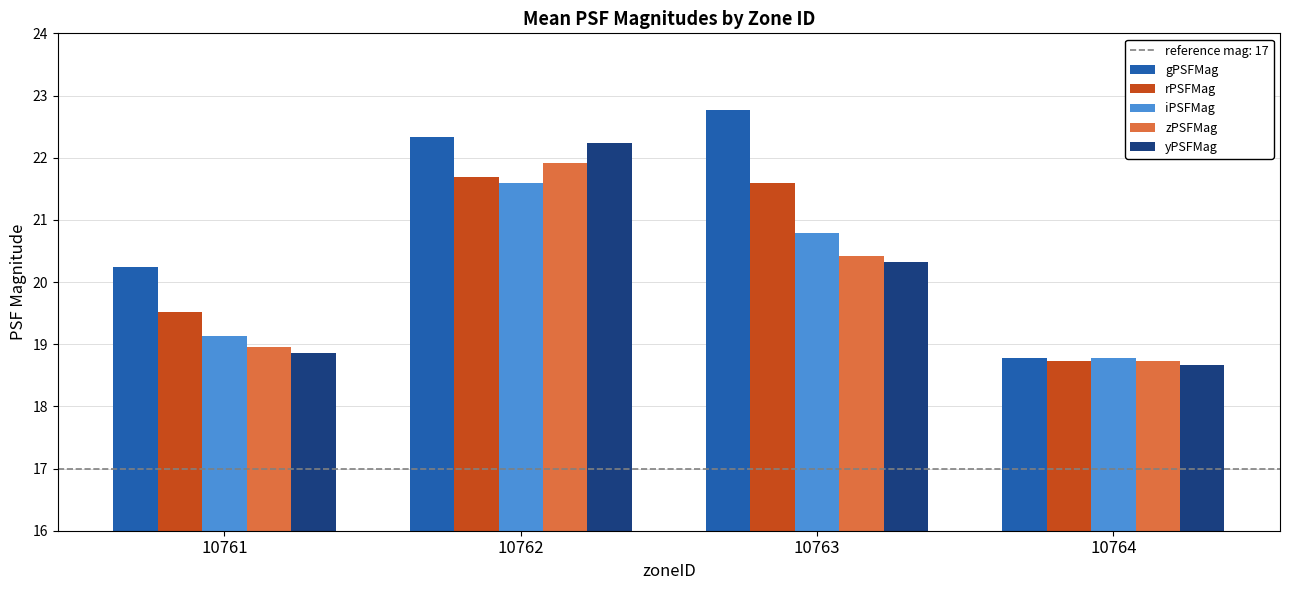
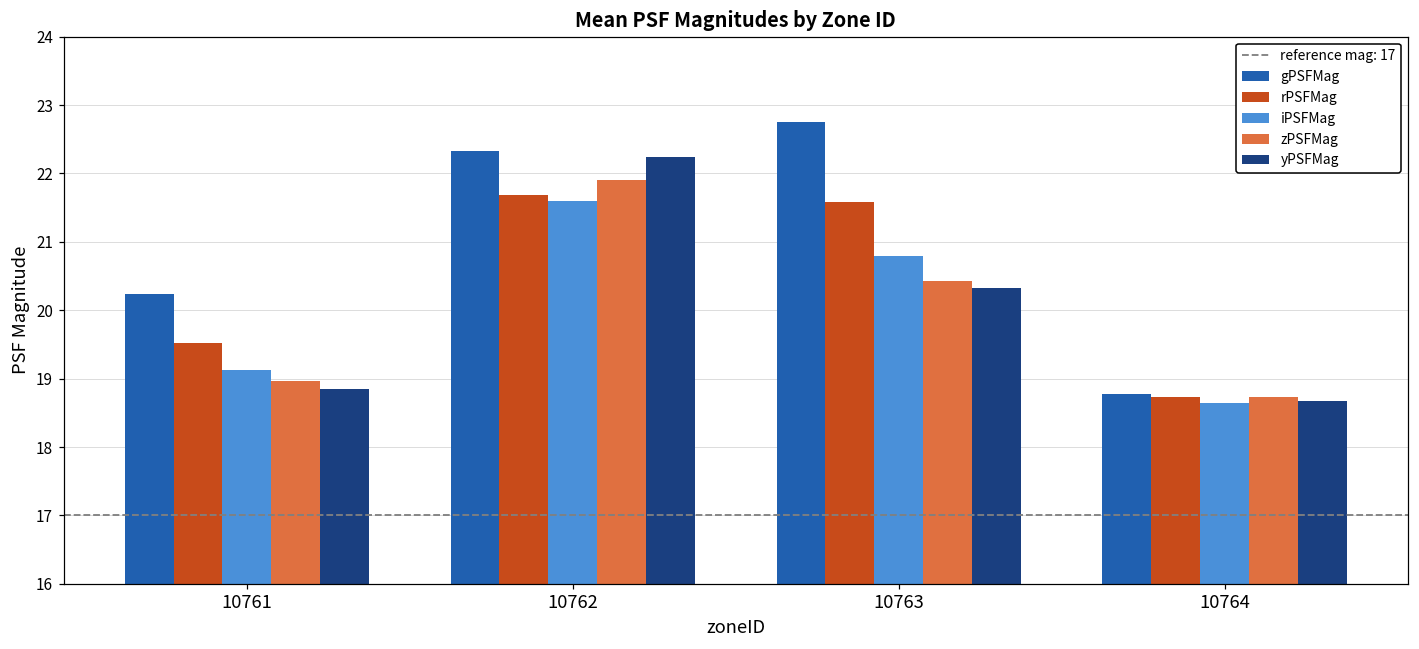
  {
    "iPSFMag": {
      "10761": 19.1,
      "10762": 21.6,
      "10763": 20.8,
-     "10764": 18.8
+     "10764": 18.6
    }
  }
